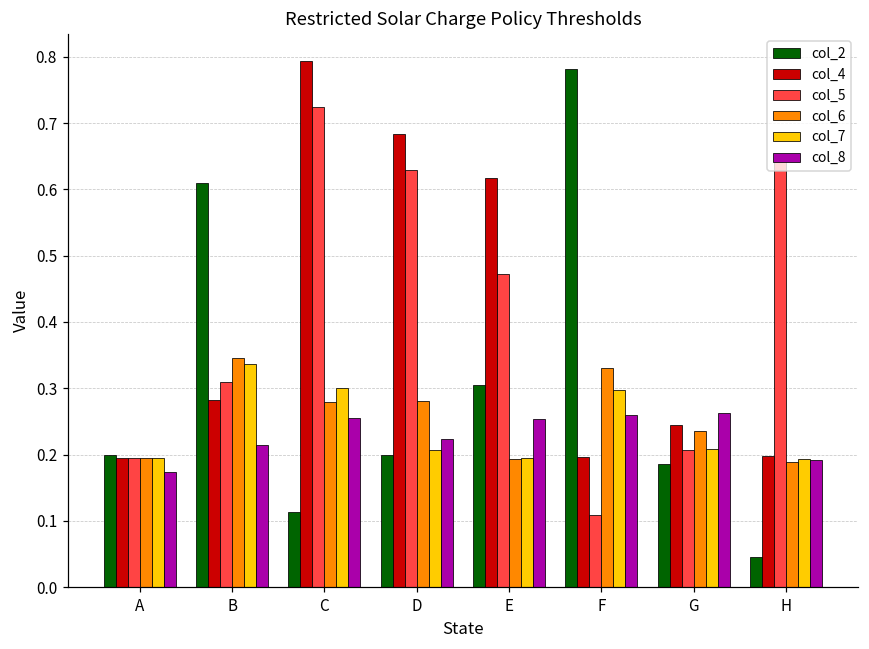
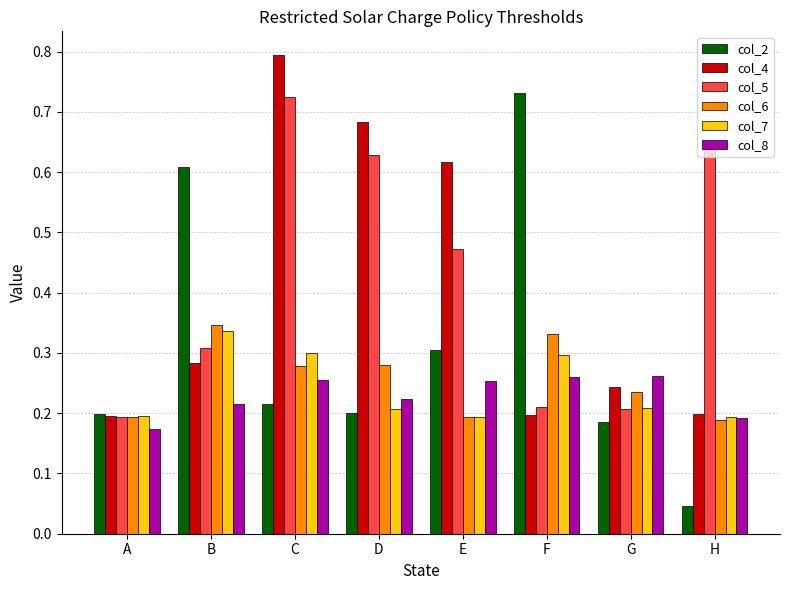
  {
    "col_2": {
      "A": 0.20,
      "B": 0.61,
-     "C": 0.11,
+     "C": 0.22,
      "D": 0.20,
      "E": 0.31,
-     "F": 0.78,
+     "F": 0.73,
      "G": 0.19,
      "H": 0.05
    },
    "col_4": {
      "A": 0.20,
      "B": 0.28,
      "C": 0.79,
      "D": 0.68,
      "E": 0.62,
      "F": 0.20,
      "G": 0.24,
      "H": 0.20
    },
    "col_5": {
      "A": 0.19,
      "B": 0.31,
      "C": 0.73,
      "D": 0.63,
      "E": 0.47,
-     "F": 0.11,
+     "F": 0.21,
      "G": 0.21
    },
    "col_6": {
      "A": 0.19,
      "B": 0.35,
      "C": 0.28,
      "D": 0.28,
      "E": 0.19,
      "F": 0.33,
      "G": 0.24,
      "H": 0.19
    },
    "col_7": {
      "A": 0.20,
      "B": 0.34,
      "C": 0.30,
      "D": 0.21,
      "E": 0.19,
      "F": 0.30,
      "G": 0.21,
      "H": 0.19
    },
    "col_8": {
      "A": 0.17,
      "B": 0.22,
      "C": 0.26,
      "D": 0.22,
      "E": 0.25,
      "F": 0.26,
      "G": 0.26,
      "H": 0.19
    }
  }
